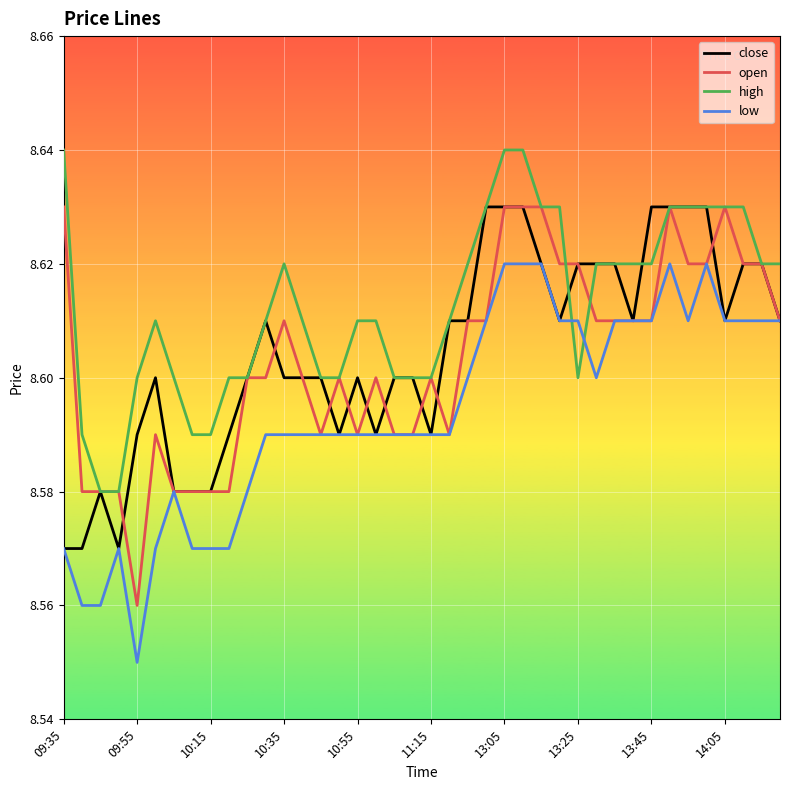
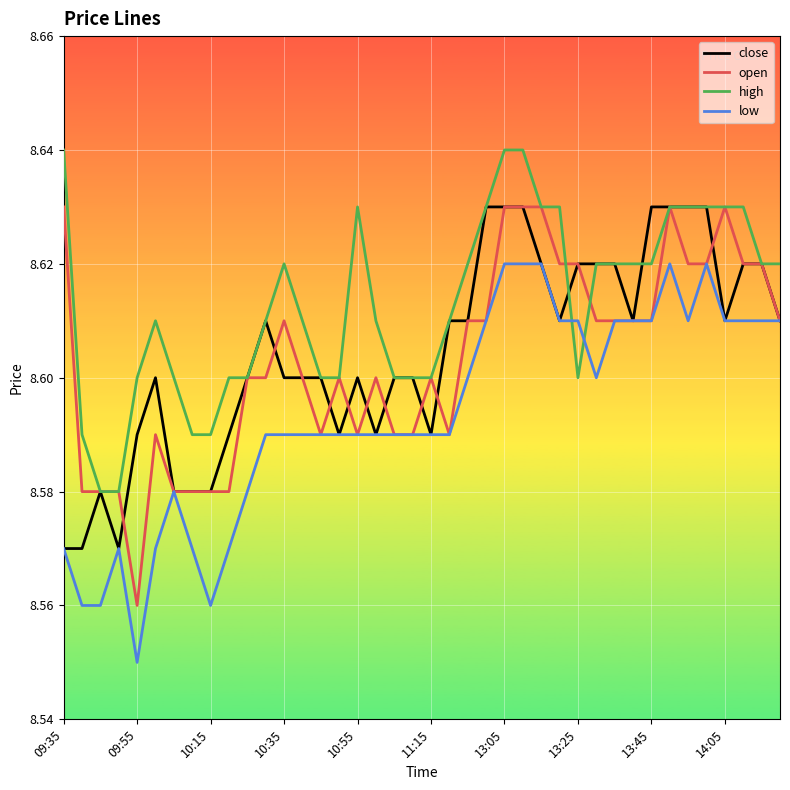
  {
    "close": {
      "09:55": 8.59,
      "10:35": 8.60,
      "10:55": 8.60,
      "13:45": 8.63
    },
    "open": {
      "09:35": 8.63,
      "09:55": 8.56,
      "10:35": 8.61
    },
    "high": {
      "09:35": 8.64,
      "09:55": 8.60,
      "10:15": 8.59,
      "10:35": 8.62,
-     "10:55": 8.61,
+     "10:55": 8.63,
      "13:05": 8.64,
      "13:25": 8.60,
      "13:45": 8.62
    },
    "low": {
      "09:55": 8.55,
-     "10:15": 8.57,
+     "10:15": 8.56,
      "10:35": 8.59,
      "13:05": 8.62,
      "13:25": 8.61
    }
  }
